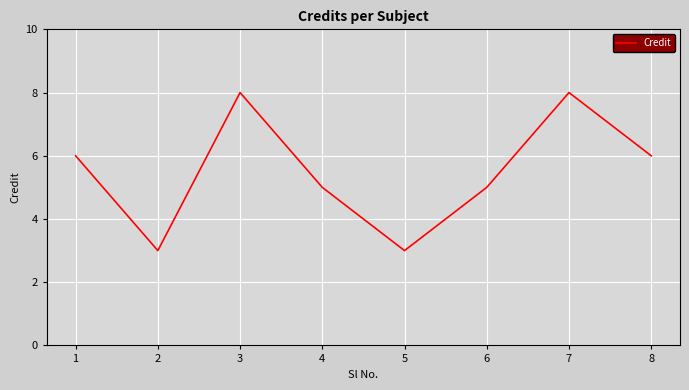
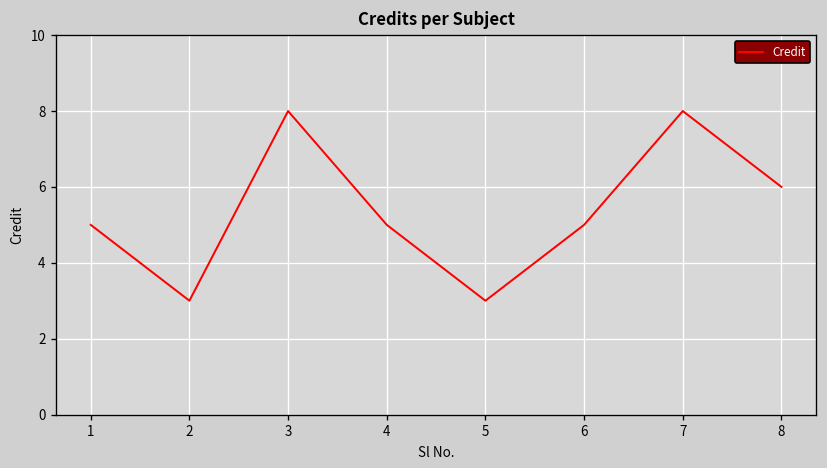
  {
-   "1": 6,
+   "1": 5,
    "2": 3,
    "3": 8,
    "4": 5,
    "5": 3,
    "6": 5,
    "7": 8,
    "8": 6
  }
